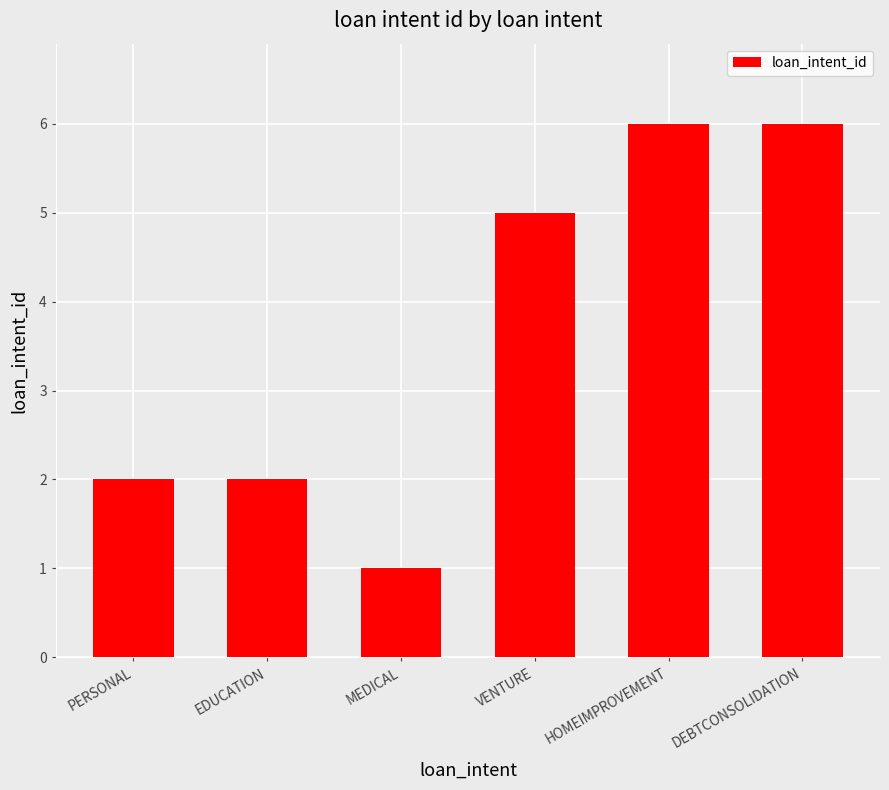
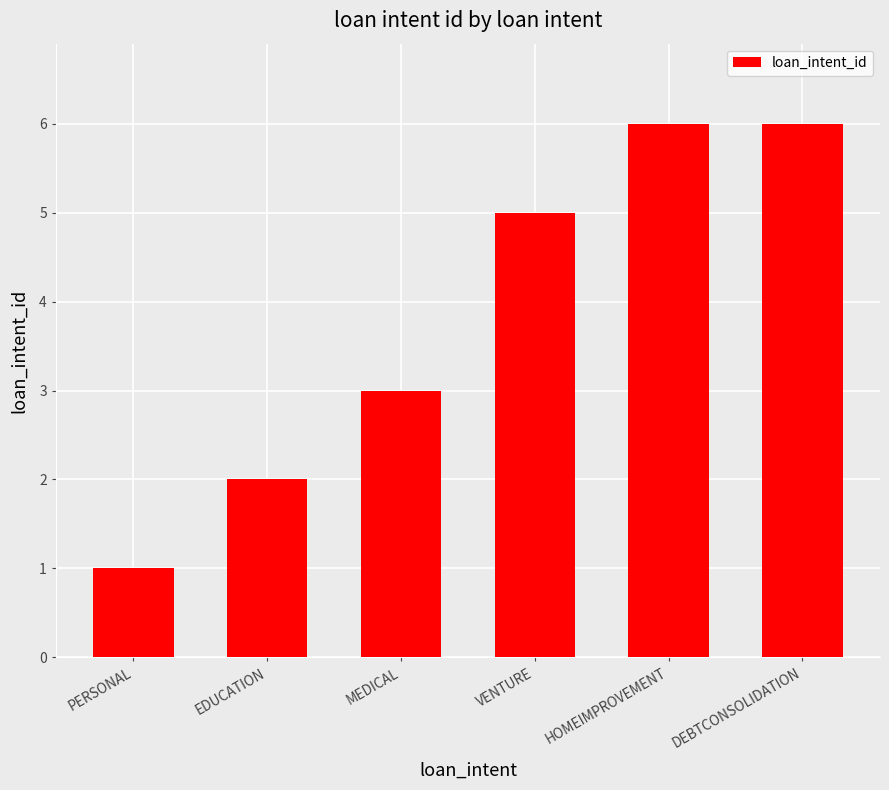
  {
-   "PERSONAL": 2,
+   "PERSONAL": 1,
    "EDUCATION": 2,
-   "MEDICAL": 1,
+   "MEDICAL": 3,
    "VENTURE": 5,
    "HOMEIMPROVEMENT": 6,
    "DEBTCONSOLIDATION": 6
  }
